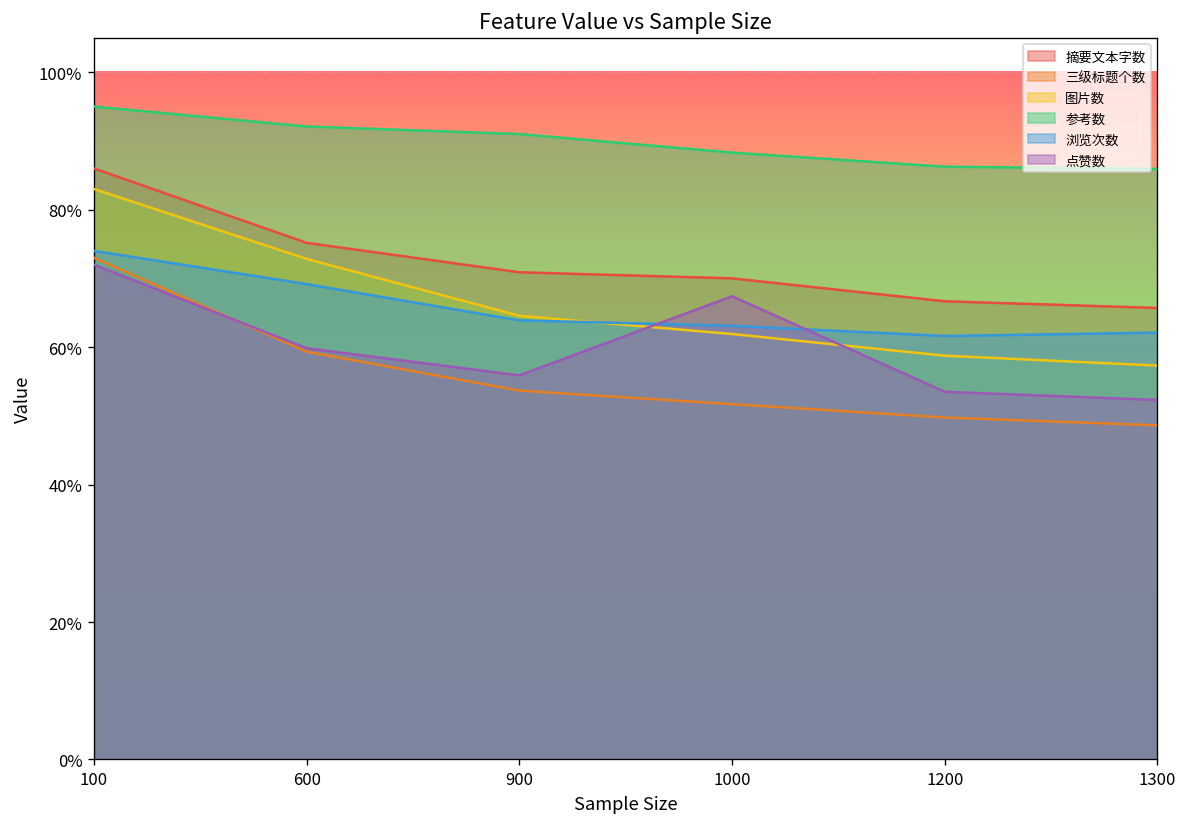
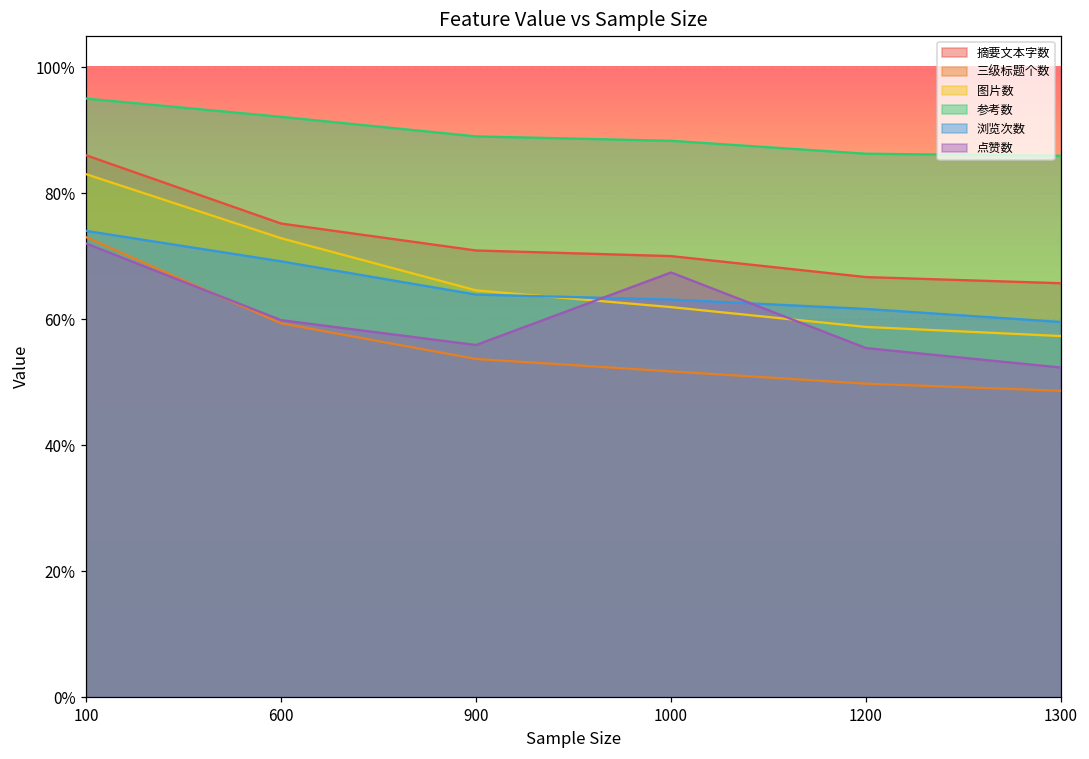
  {
    "参考数": {
      "100": "95%",
      "600": "92%",
-     "900": "91%",
+     "900": "89%",
      "1000": "88%",
      "1200": "86%",
      "1300": "86%"
    },
    "浏览次数": {
      "100": "74%",
      "600": "69%",
      "900": "64%",
      "1000": "63%",
      "1200": "62%",
-     "1300": "62%"
+     "1300": "60%"
    },
    "点赞数": {
      "100": "72%",
      "600": "60%",
      "900": "56%",
      "1000": "67%",
-     "1200": "54%",
+     "1200": "55%",
      "1300": "52%"
    }
  }
